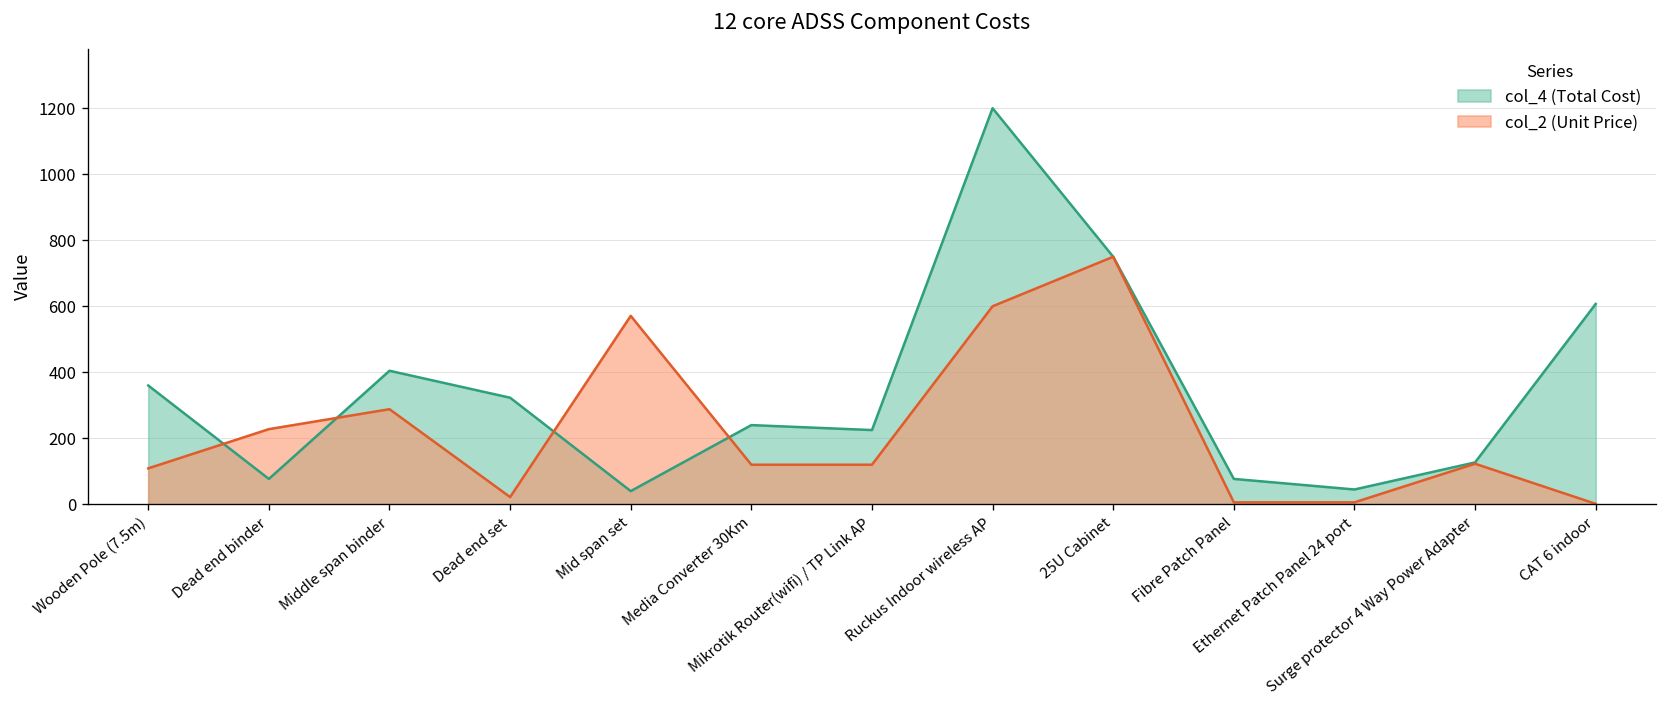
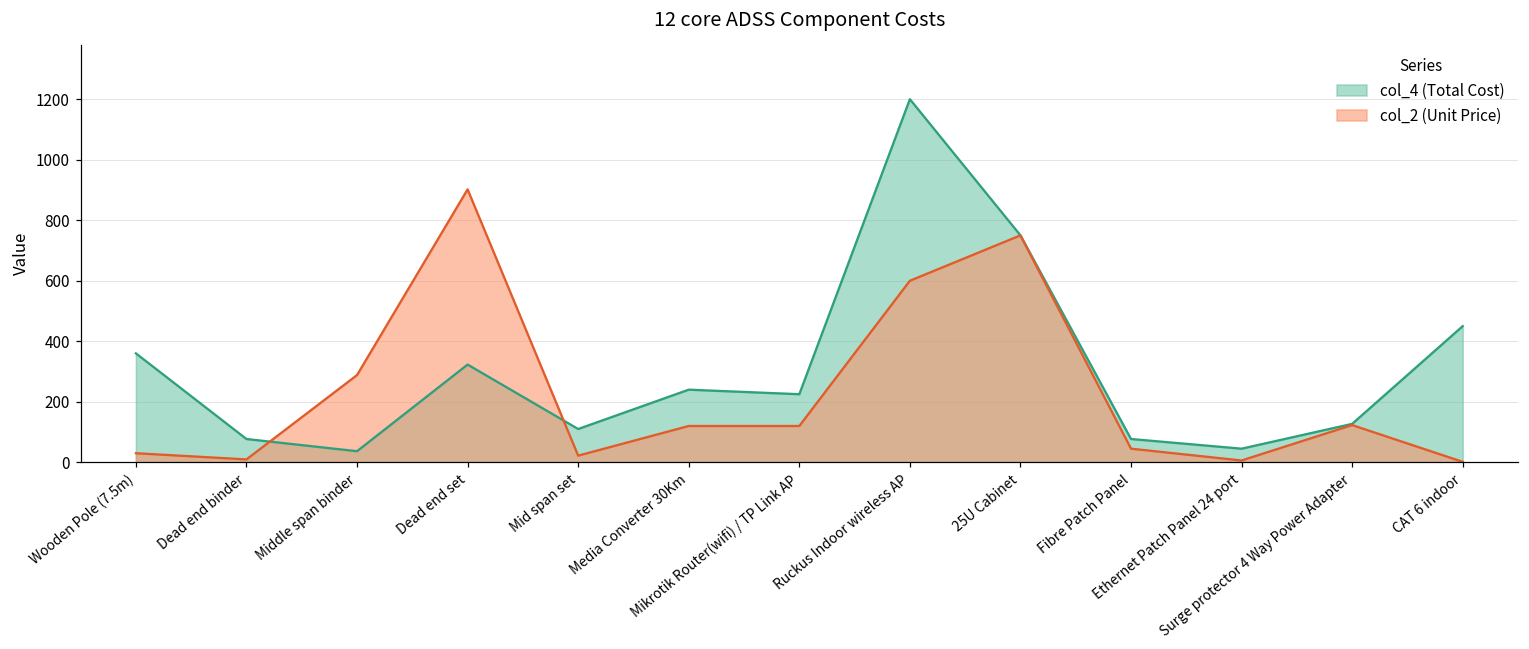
  {
    "col_4 (Total Cost)": {
      "Wooden Pole (7.5m)": 360,
      "Dead end binder": 80,
-     "Middle span binder": 400,
+     "Middle span binder": 40,
      "Dead end set": 320,
-     "Mid span set": 40,
+     "Mid span set": 110,
      "Media Converter 30Km": 240,
      "Mikrotik Router(wifi) / TP Link AP": 230,
      "Ruckus Indoor wireless AP": 1200,
      "Fibre Patch Panel": 80,
      "Ethernet Patch Panel 24 port": 50,
-     "CAT 6 indoor": 610
+     "CAT 6 indoor": 450
    },
    "col_2 (Unit Price)": {
-     "Wooden Pole (7.5m)": 110,
-     "Dead end binder": 230,
+     "Wooden Pole (7.5m)": 30,
+     "Dead end binder": 10,
      "Middle span binder": 290,
-     "Dead end set": 20,
-     "Mid span set": 570,
+     "Dead end set": 900,
+     "Mid span set": 20,
      "Media Converter 30Km": 120,
      "Mikrotik Router(wifi) / TP Link AP": 120,
      "Ruckus Indoor wireless AP": 600,
-     "Fibre Patch Panel": 10,
+     "Fibre Patch Panel": 50,
      "Ethernet Patch Panel 24 port": 10,
      "CAT 6 indoor": 0
    }
  }
